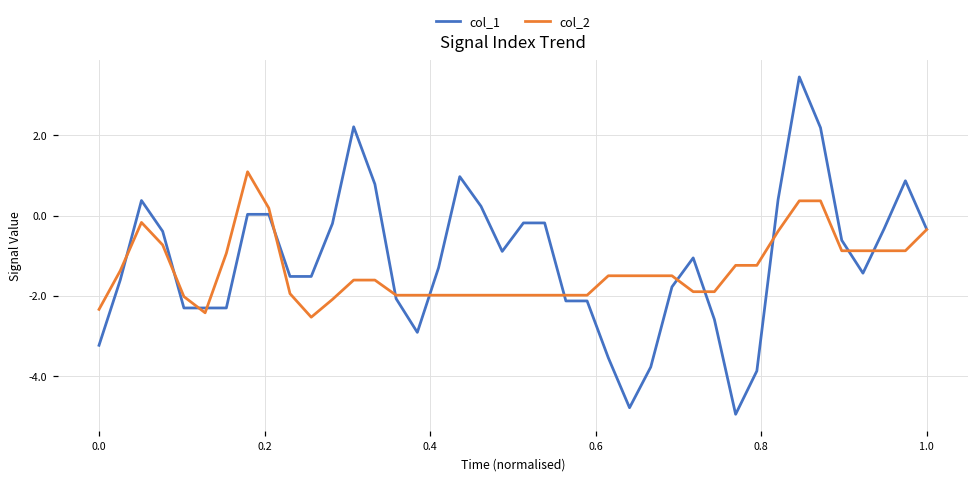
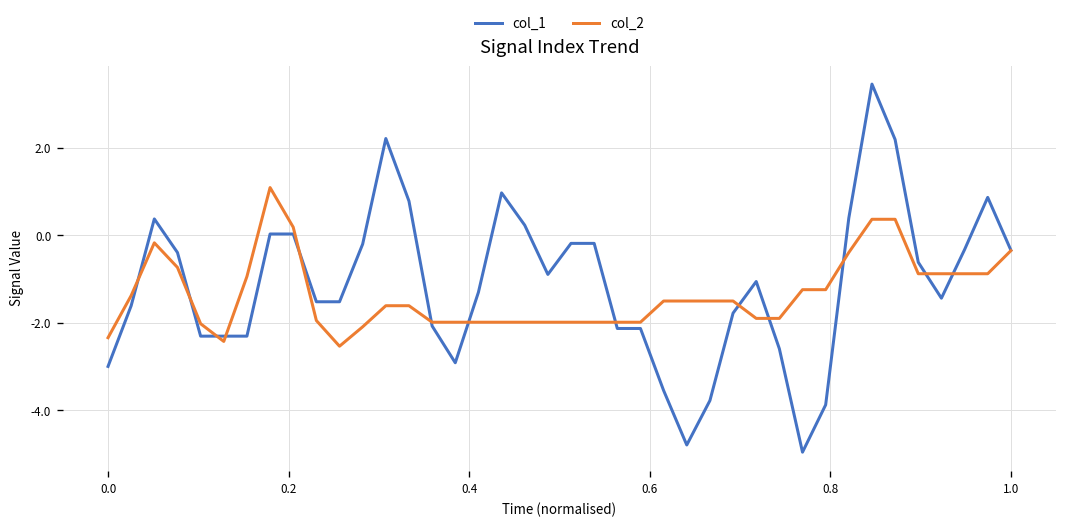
  {
    "col_1": {
-     "0.0": -3.2
+     "0.0": -3.0
    },
    "col_2": {
      "0.0": -2.3
    }
  }
